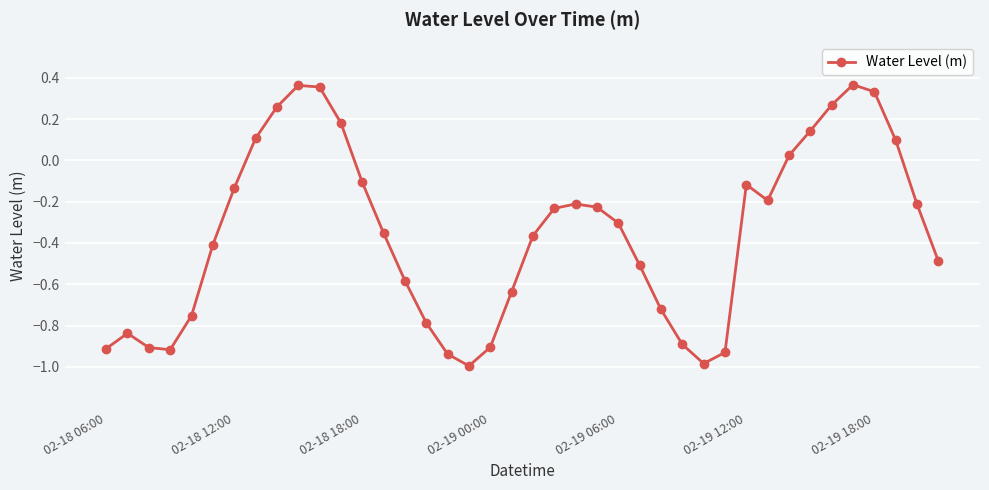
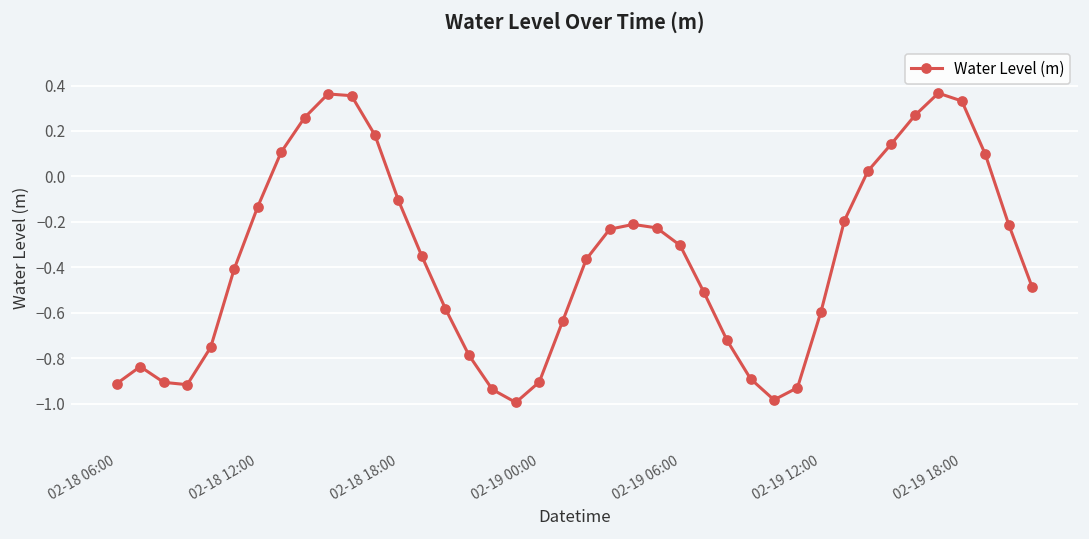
  {
    "02-18 06:00": -0.91,
    "02-18 12:00": -0.13,
    "02-18 18:00": -0.11,
    "02-19 00:00": -0.91,
    "02-19 06:00": -0.30,
-   "02-19 12:00": -0.12,
+   "02-19 12:00": -0.60,
    "02-19 18:00": 0.33
  }
